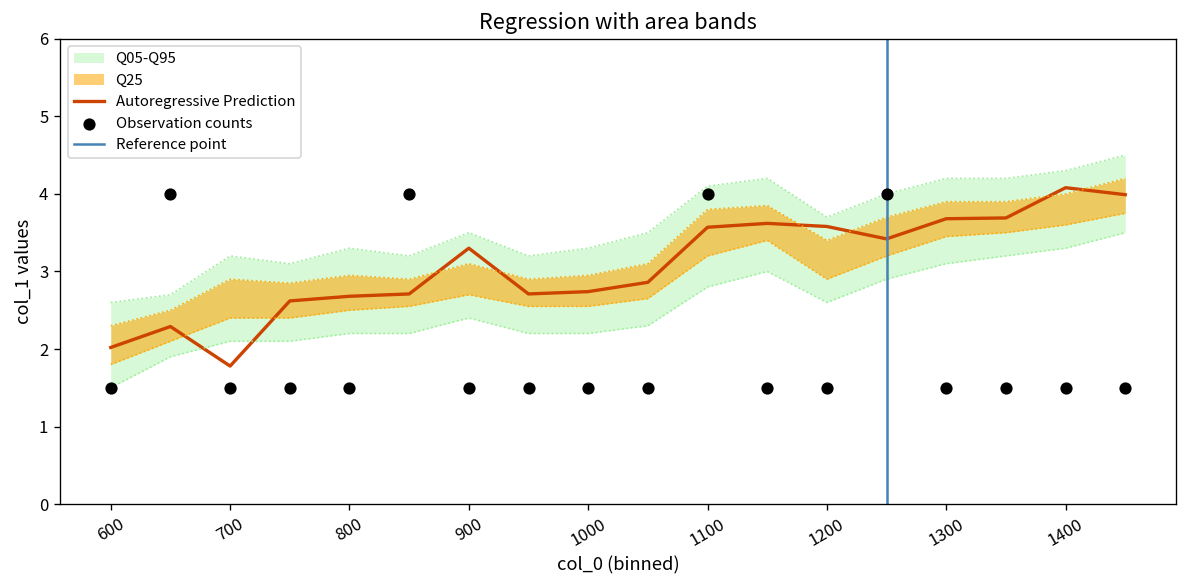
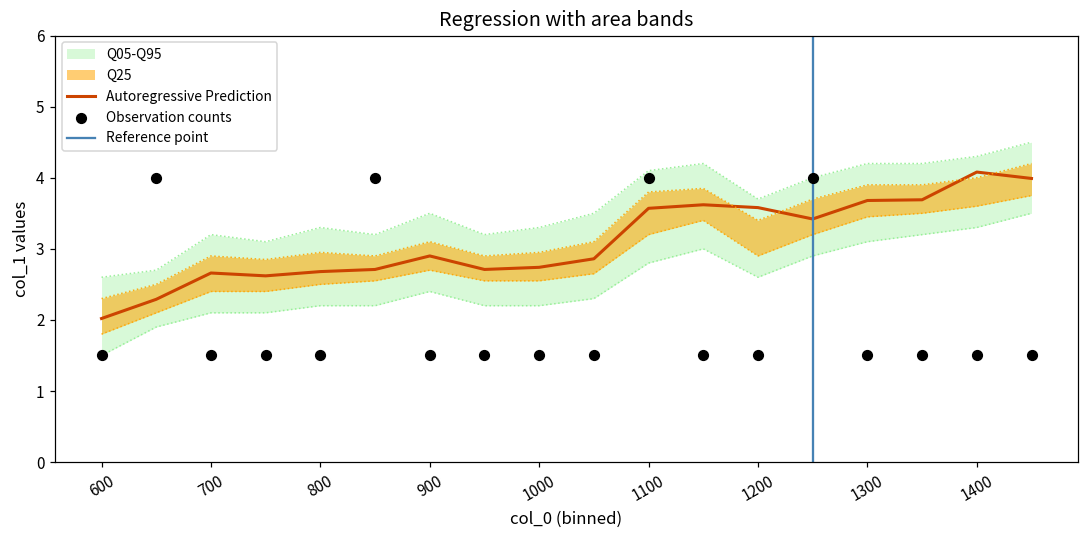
  {
    "Autoregressive Prediction": {
      "600": 2.0,
-     "700": 1.8,
+     "700": 2.7,
      "800": 2.7,
-     "900": 3.3,
+     "900": 2.9,
      "1000": 2.7,
      "1100": 3.6,
      "1200": 3.6,
      "1300": 3.7,
      "1400": 4.1
    }
  }
